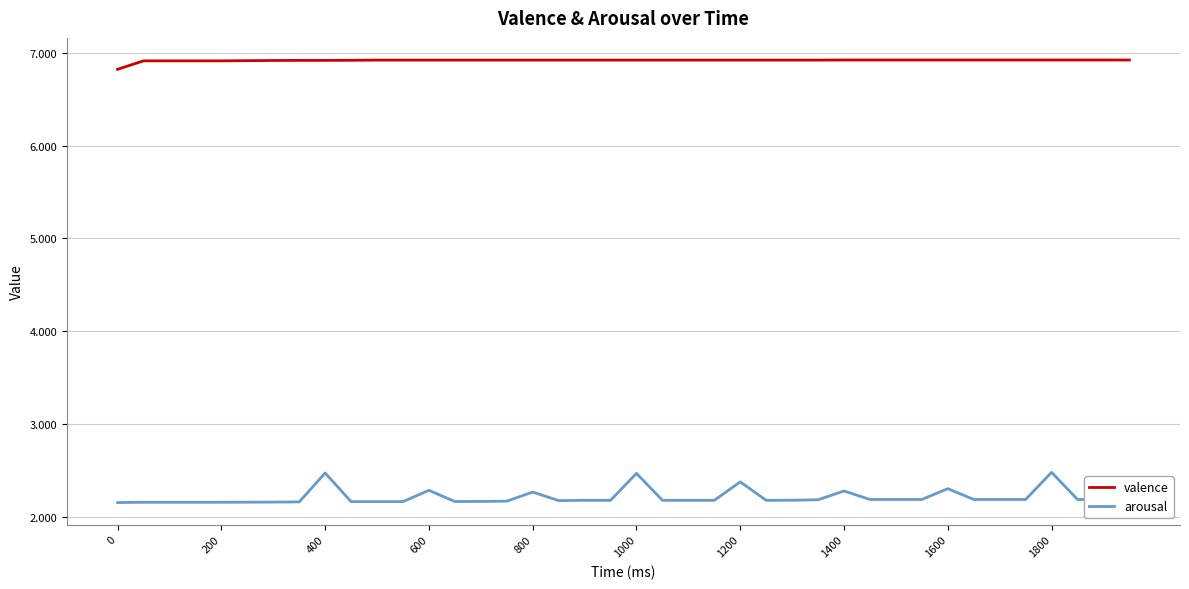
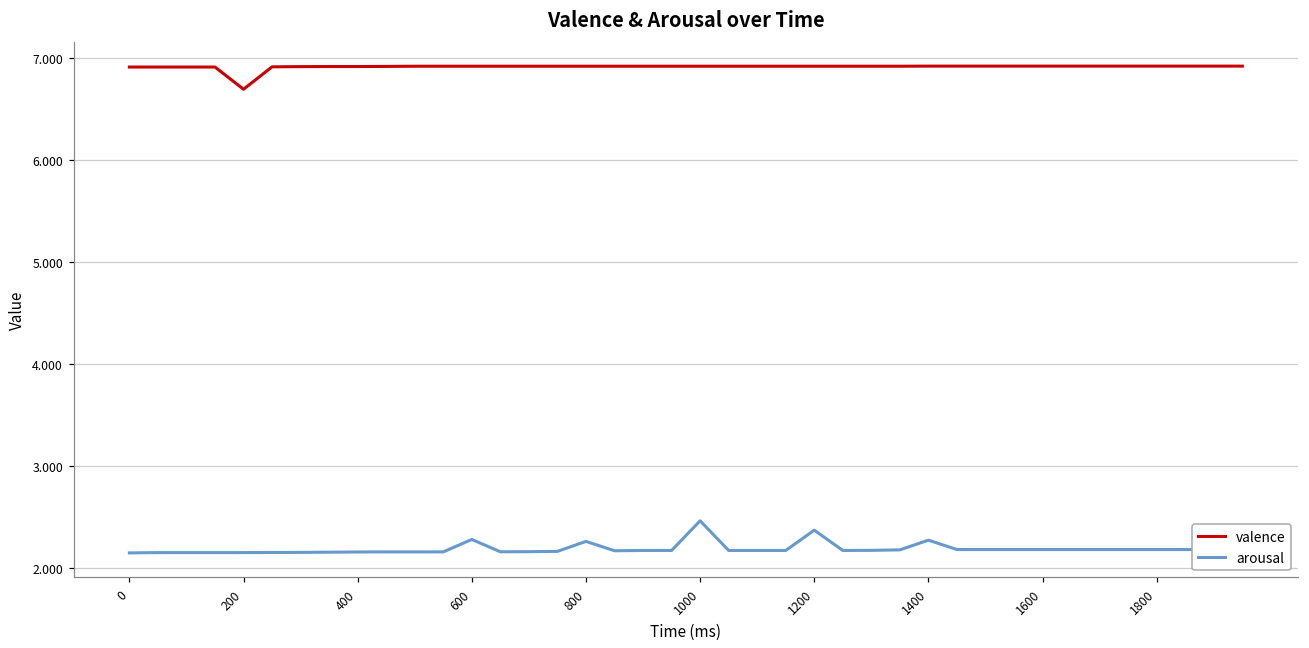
  {
    "valence": {
-     "0": 6.8,
-     "200": 6.9,
+     "0": 6.9,
+     "200": 6.7,
      "400": 6.9,
      "600": 6.9,
      "800": 6.9,
      "1000": 6.9,
      "1200": 6.9,
      "1400": 6.9,
      "1600": 6.9,
      "1800": 6.9
    },
    "arousal": {
      "0": 2.2,
      "200": 2.2,
-     "400": 2.5,
+     "400": 2.2,
      "600": 2.3,
      "800": 2.3,
      "1000": 2.5,
      "1200": 2.4,
      "1400": 2.3,
-     "1600": 2.3,
-     "1800": 2.5
+     "1600": 2.2,
+     "1800": 2.2
    }
  }
